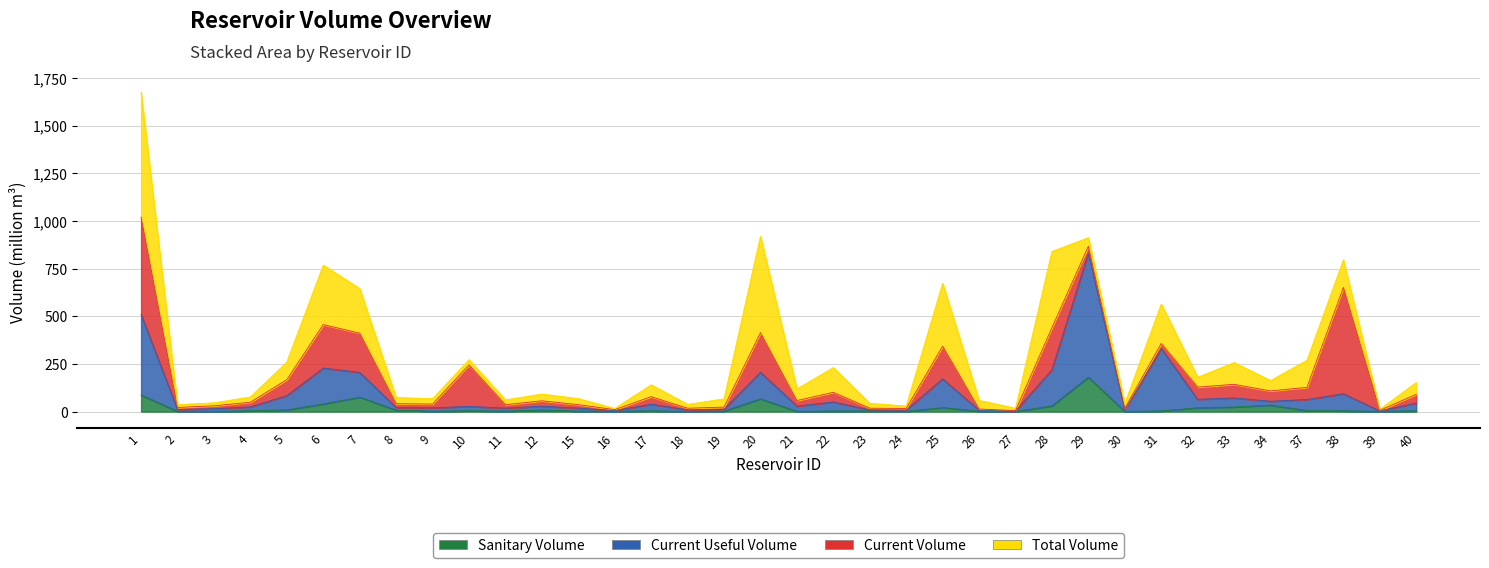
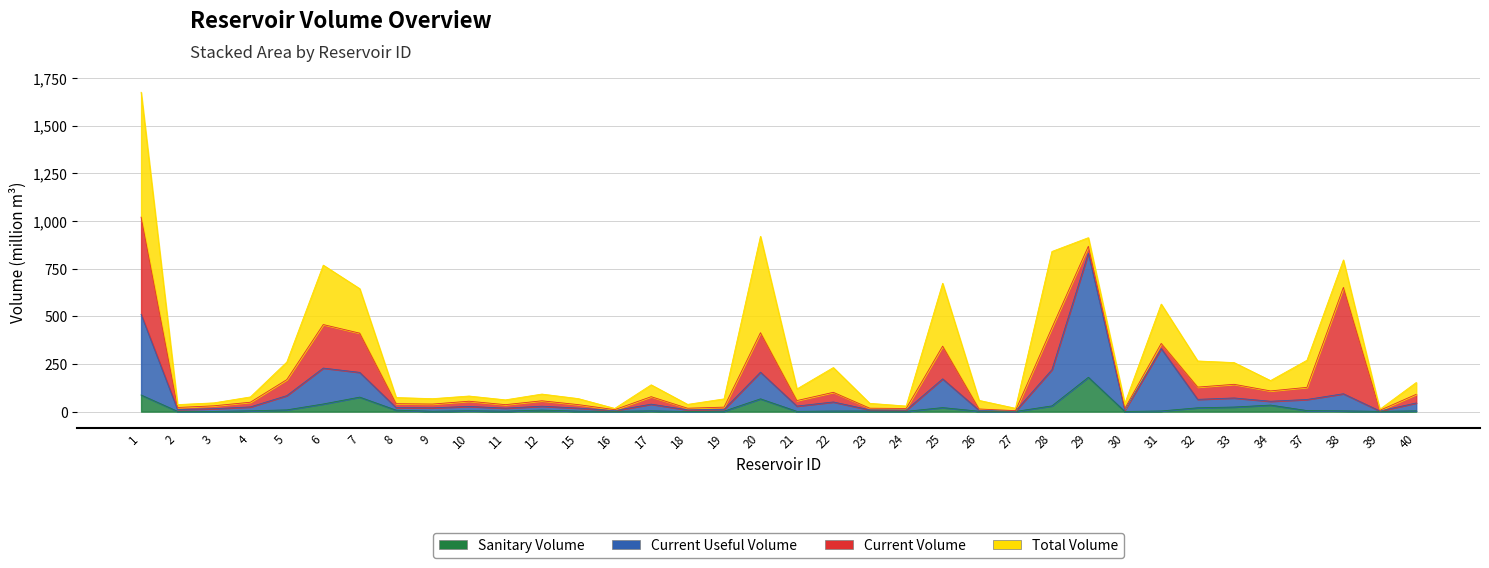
  {
    "Sanitary Volume": {
      "1": 90,
      "3": 0,
      "4": 0,
      "5": 10,
      "6": 40,
      "7": 80,
      "9": 0,
      "10": 0,
      "11": 0,
      "12": 10,
      "15": 0,
      "17": 0,
      "20": 70,
      "21": 0,
      "22": 0,
      "25": 20,
      "28": 30,
      "29": 180,
      "31": 0,
      "32": 20,
      "33": 20,
      "34": 30,
      "37": 10,
      "38": 0,
      "40": 0
    },
    "Current Useful Volume": {
      "1": 420,
      "3": 10,
      "4": 20,
      "5": 70,
      "6": 190,
      "7": 130,
      "9": 20,
      "10": 20,
      "11": 20,
      "12": 20,
      "15": 20,
      "17": 40,
      "20": 140,
      "21": 30,
      "22": 50,
      "25": 150,
      "28": 190,
      "29": 650,
      "31": 330,
      "32": 40,
      "33": 50,
      "34": 20,
      "37": 60,
      "38": 90,
      "40": 40
    },
    "Current Volume": {
      "1": 510,
      "3": 20,
      "4": 20,
      "5": 80,
      "6": 230,
      "7": 210,
      "8": 20,
      "9": 20,
-     "10": 220,
+     "10": 30,
      "11": 20,
      "12": 30,
      "15": 20,
      "17": 40,
      "20": 210,
      "21": 30,
      "22": 50,
      "25": 170,
      "28": 220,
      "29": 40,
      "31": 30,
      "32": 60,
      "33": 70,
      "34": 50,
      "37": 60,
      "38": 560,
      "40": 50
    },
    "Total Volume": {
      "1": 660,
      "2": 20,
      "3": 20,
      "4": 30,
      "5": 90,
      "6": 310,
      "7": 230,
      "8": 30,
      "9": 30,
      "10": 30,
      "11": 30,
      "12": 40,
      "15": 30,
      "17": 60,
      "18": 20,
      "19": 40,
      "20": 510,
      "21": 60,
      "22": 130,
      "23": 30,
      "25": 330,
      "26": 50,
      "28": 400,
      "29": 50,
      "30": 30,
      "31": 210,
-     "32": 50,
+     "32": 140,
      "33": 110,
      "34": 50,
      "37": 140,
      "38": 140,
      "40": 60
    }
  }
